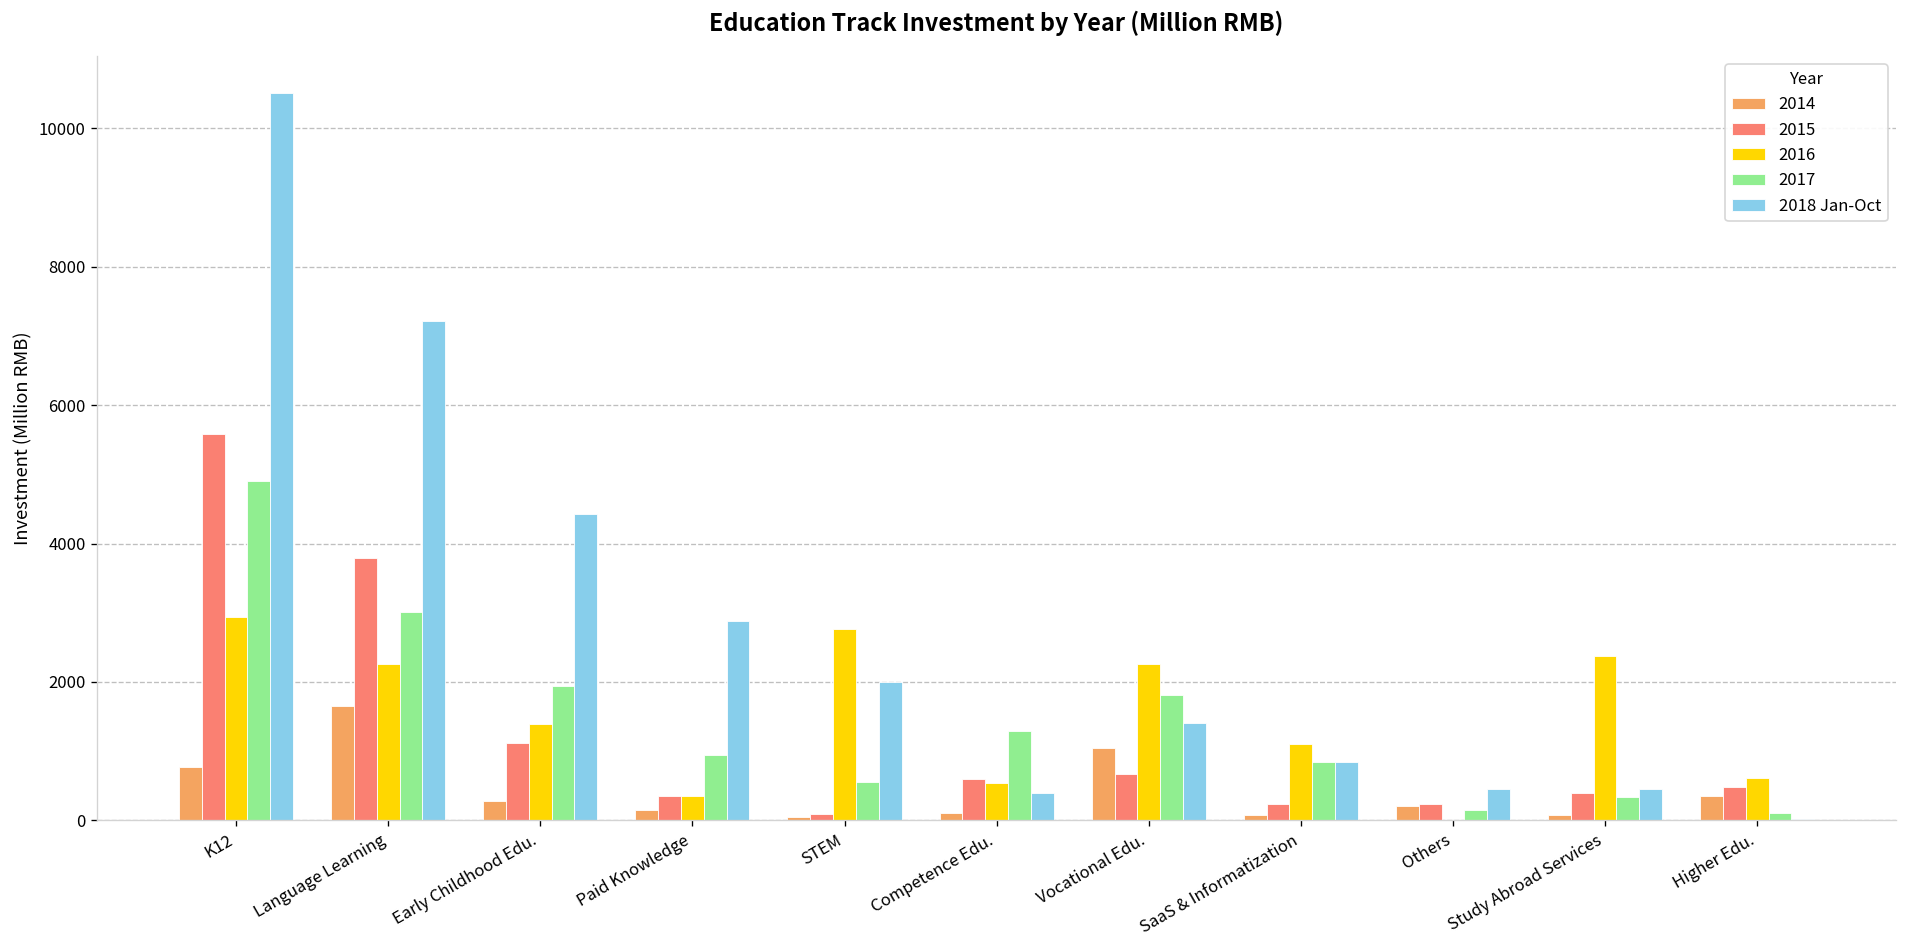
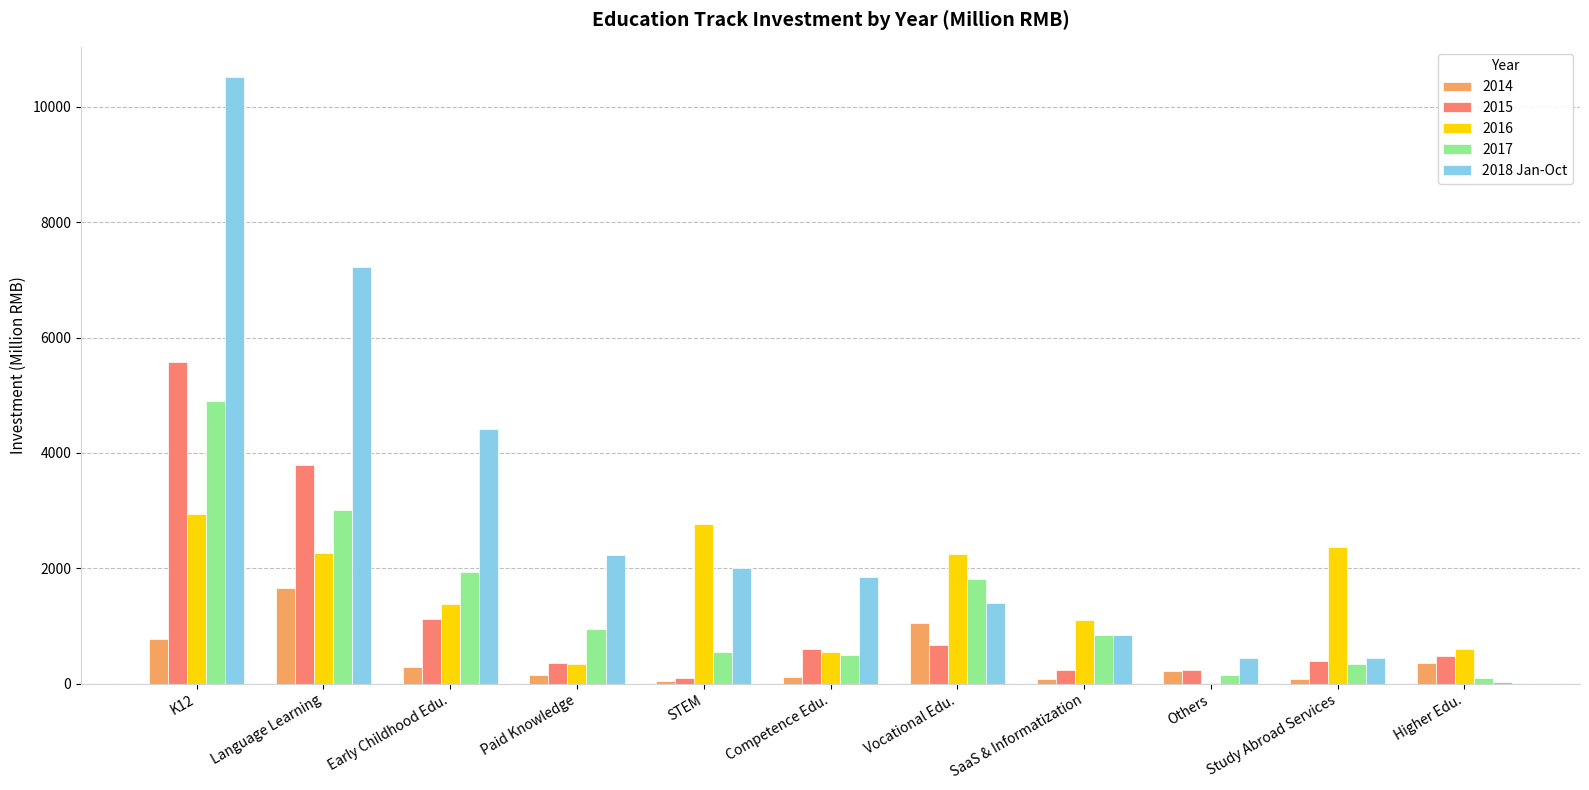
  {
    "2016": {
      "K12": 2900,
      "Language Learning": 2300,
      "Early Childhood Edu.": 1400,
      "Paid Knowledge": 300,
      "STEM": 2800,
      "Competence Edu.": 500,
      "Vocational Edu.": 2300,
      "SaaS & Informatization": 1100,
      "Study Abroad Services": 2400,
      "Higher Edu.": 600
    },
    "2017": {
      "K12": 4900,
      "Language Learning": 3000,
      "Early Childhood Edu.": 1900,
      "Paid Knowledge": 900,
      "STEM": 500,
-     "Competence Edu.": 1300,
+     "Competence Edu.": 500,
      "Vocational Edu.": 1800,
      "SaaS & Informatization": 800,
      "Others": 100,
      "Study Abroad Services": 300,
      "Higher Edu.": 100
    },
    "2018 Jan-Oct": {
      "K12": 10500,
      "Language Learning": 7200,
      "Early Childhood Edu.": 4400,
-     "Paid Knowledge": 2900,
+     "Paid Knowledge": 2200,
      "STEM": 2000,
-     "Competence Edu.": 400,
+     "Competence Edu.": 1900,
      "Vocational Edu.": 1400,
      "SaaS & Informatization": 800,
      "Others": 500,
      "Study Abroad Services": 400
    }
  }
